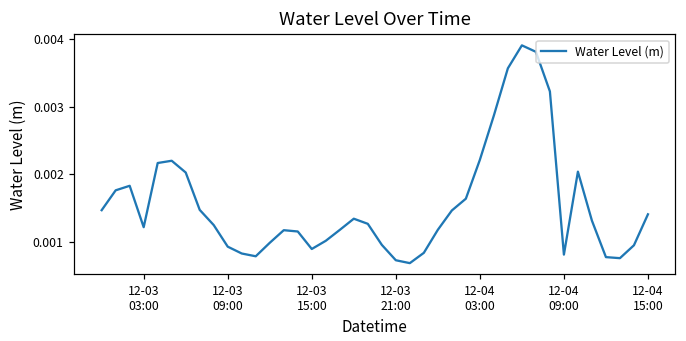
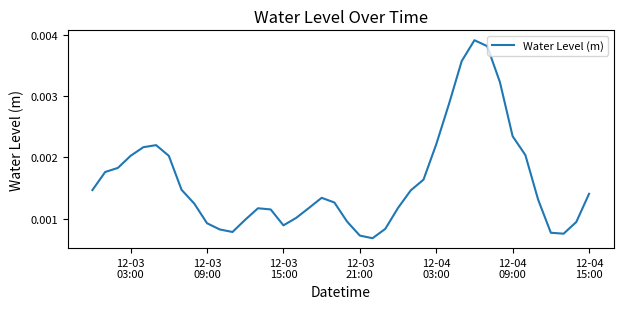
  {
-   "12-03 03:00": 0.0012,
+   "12-03 03:00": 0.0020,
    "12-03 09:00": 0.0009,
    "12-03 15:00": 0.0009,
    "12-03 21:00": 0.0007,
    "12-04 03:00": 0.0022,
-   "12-04 09:00": 0.0008,
+   "12-04 09:00": 0.0023,
    "12-04 15:00": 0.0014
  }
